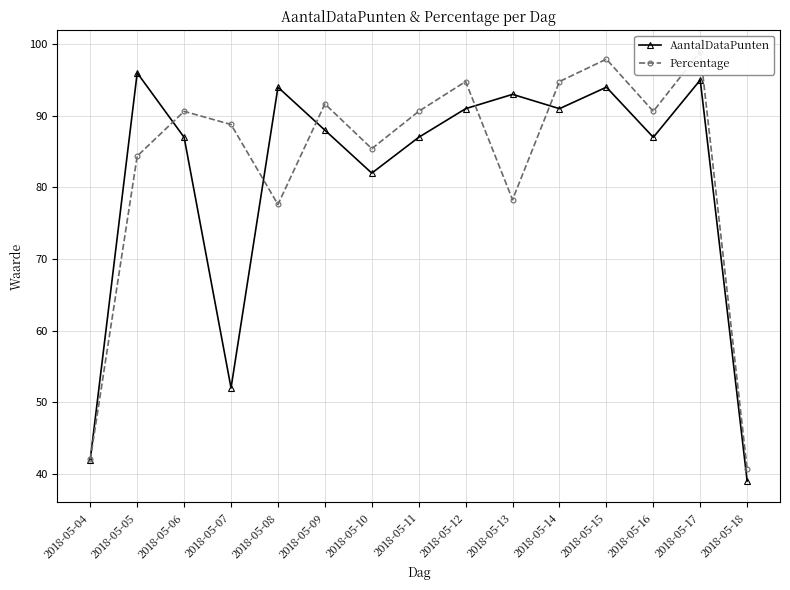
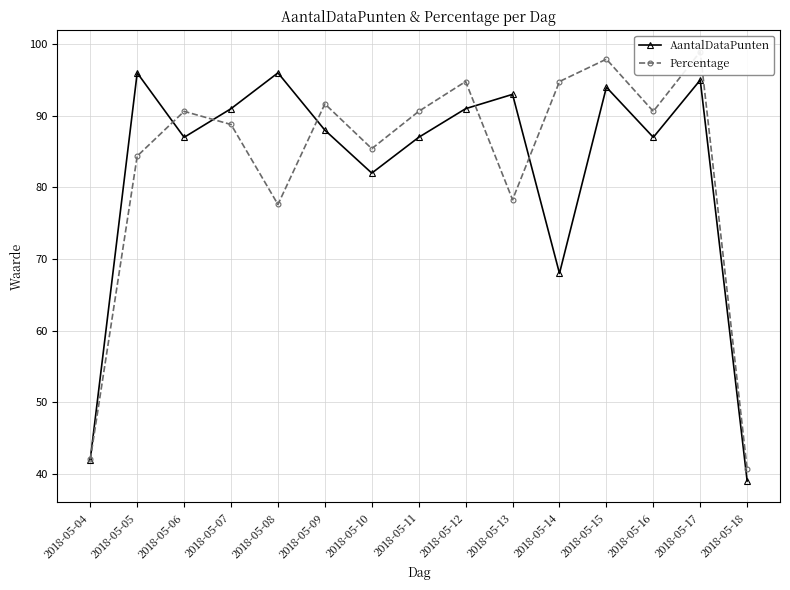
  {
    "AantalDataPunten": {
      "2018-05-05": 96,
      "2018-05-06": 87,
-     "2018-05-07": 52,
-     "2018-05-08": 94,
+     "2018-05-07": 91,
+     "2018-05-08": 96,
      "2018-05-09": 88,
      "2018-05-10": 82,
      "2018-05-11": 87,
      "2018-05-12": 91,
      "2018-05-13": 93,
-     "2018-05-14": 91,
+     "2018-05-14": 68,
      "2018-05-15": 94,
      "2018-05-16": 87,
      "2018-05-17": 95,
      "2018-05-18": 39
    },
    "Percentage": {
      "2018-05-05": 84,
      "2018-05-06": 91,
      "2018-05-07": 89,
      "2018-05-08": 78,
      "2018-05-09": 92,
      "2018-05-10": 85,
      "2018-05-11": 91,
      "2018-05-12": 95,
      "2018-05-13": 78,
      "2018-05-14": 95,
      "2018-05-15": 98,
      "2018-05-16": 91,
      "2018-05-18": 41
    }
  }
